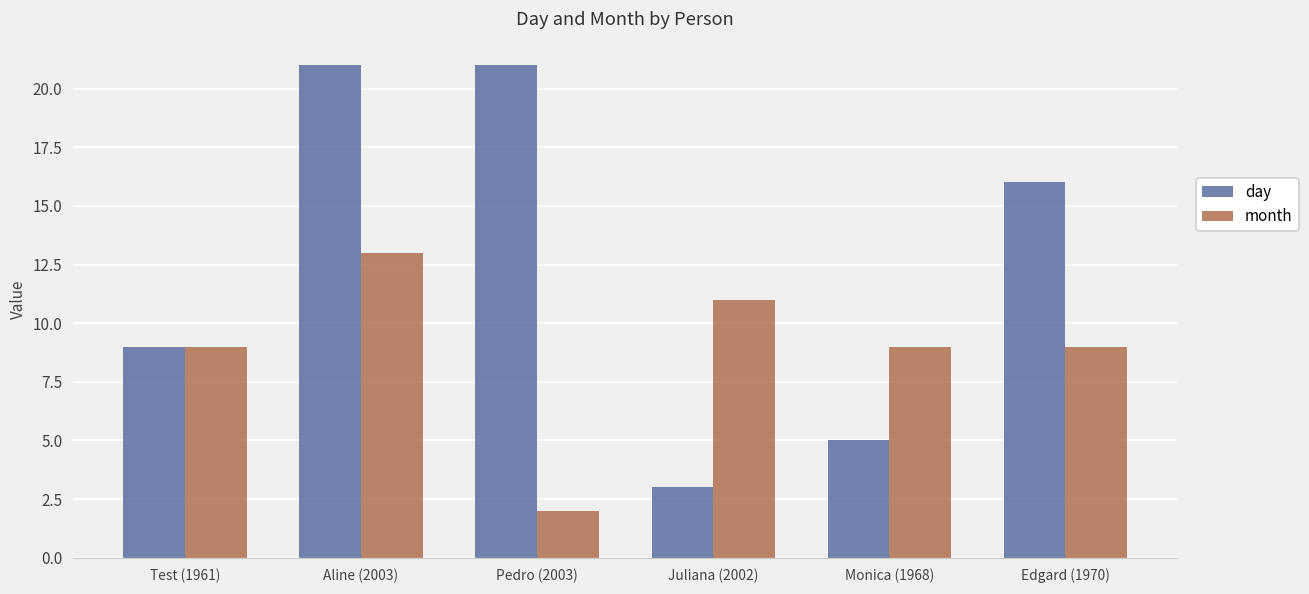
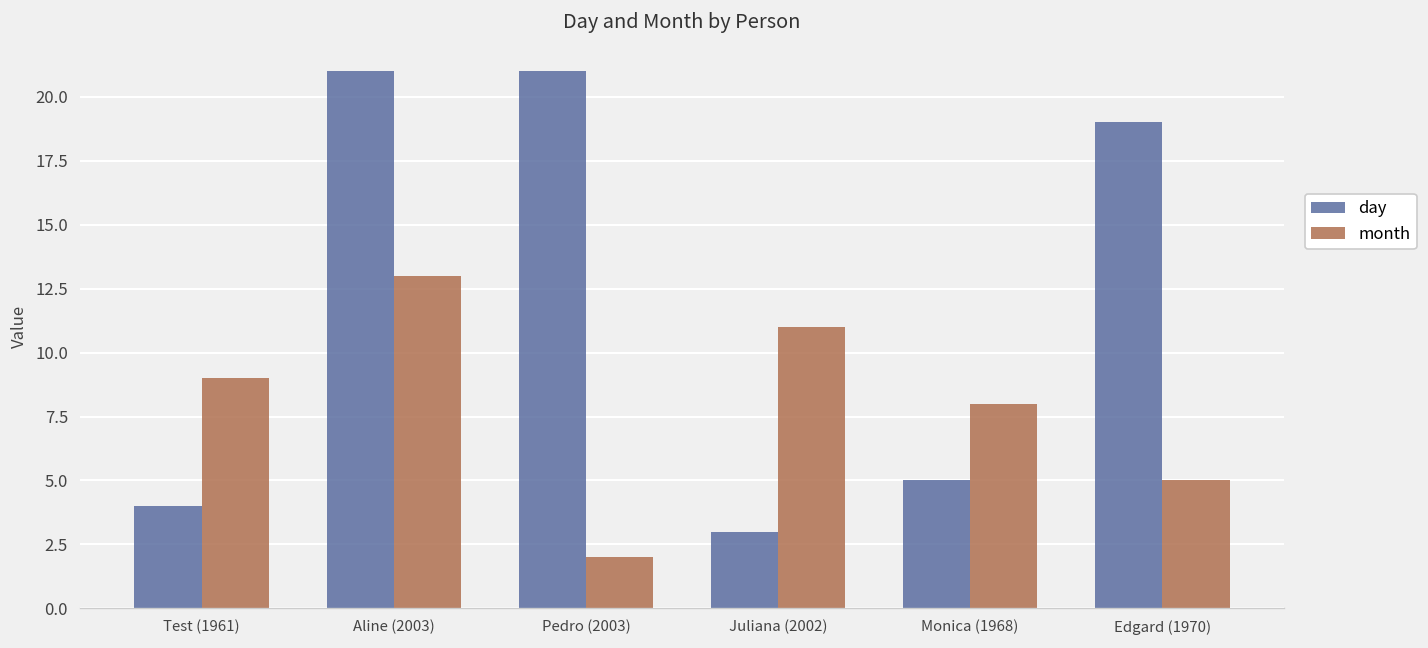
  {
    "day": {
-     "Test (1961)": 9,
+     "Test (1961)": 4,
      "Aline (2003)": 21,
      "Pedro (2003)": 21,
      "Juliana (2002)": 3,
      "Monica (1968)": 5,
-     "Edgard (1970)": 16
+     "Edgard (1970)": 19
    },
    "month": {
      "Test (1961)": 9,
      "Aline (2003)": 13,
      "Pedro (2003)": 2,
      "Juliana (2002)": 11,
-     "Monica (1968)": 9,
-     "Edgard (1970)": 9
+     "Monica (1968)": 8,
+     "Edgard (1970)": 5
    }
  }
